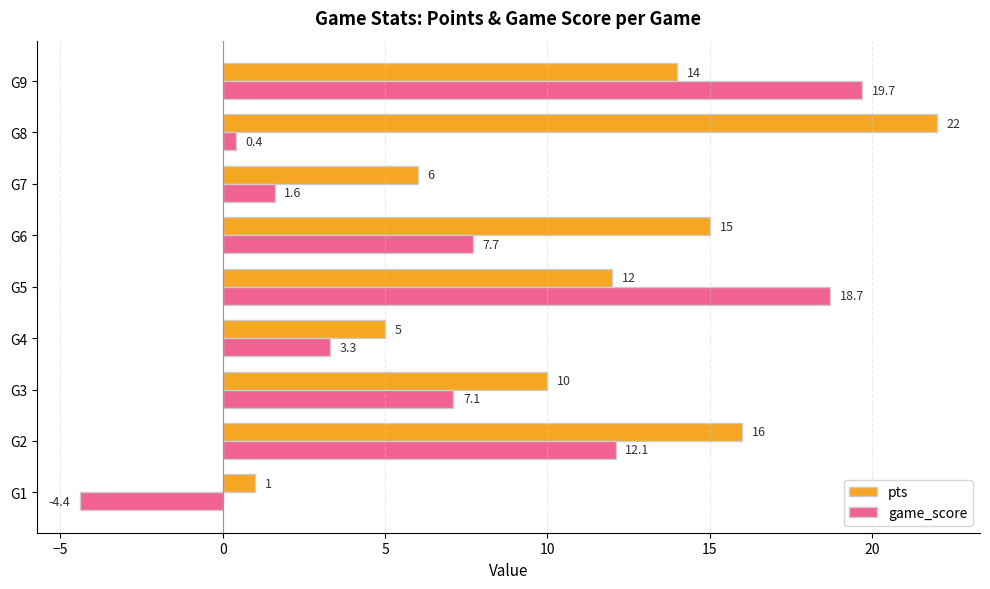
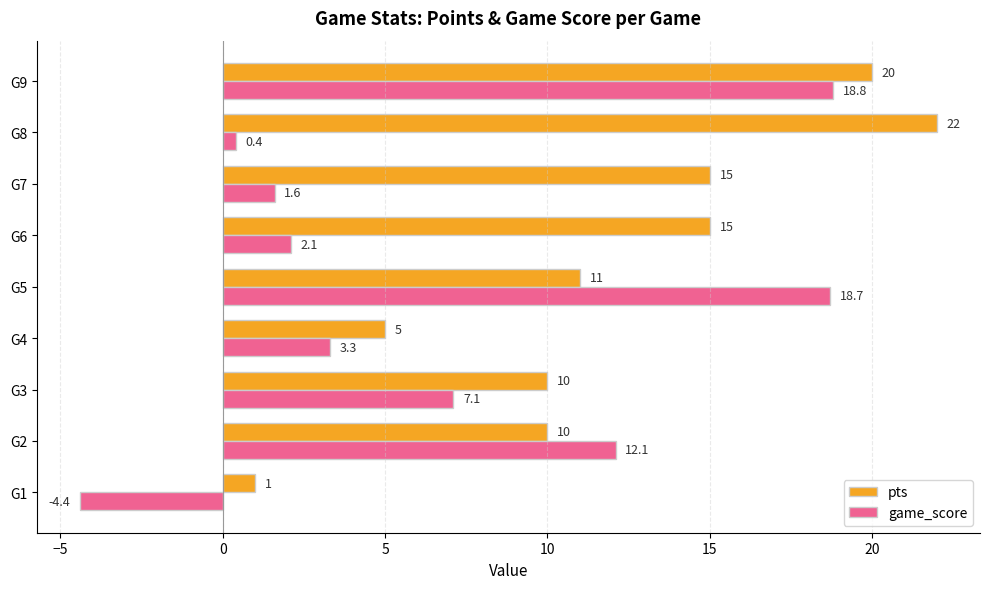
  {
    "pts": {
-     "G9": 14,
+     "G9": 20,
      "G8": 22,
-     "G7": 6,
+     "G7": 15,
      "G6": 15,
-     "G5": 12,
+     "G5": 11,
      "G4": 5,
      "G3": 10,
-     "G2": 16,
+     "G2": 10,
      "G1": 1
    },
    "game_score": {
-     "G9": 19.7,
+     "G9": 18.8,
      "G8": 0.4,
      "G7": 1.6,
-     "G6": 7.7,
+     "G6": 2.1,
      "G5": 18.7,
      "G4": 3.3,
      "G3": 7.1,
      "G2": 12.1,
      "G1": -4.4
    }
  }
